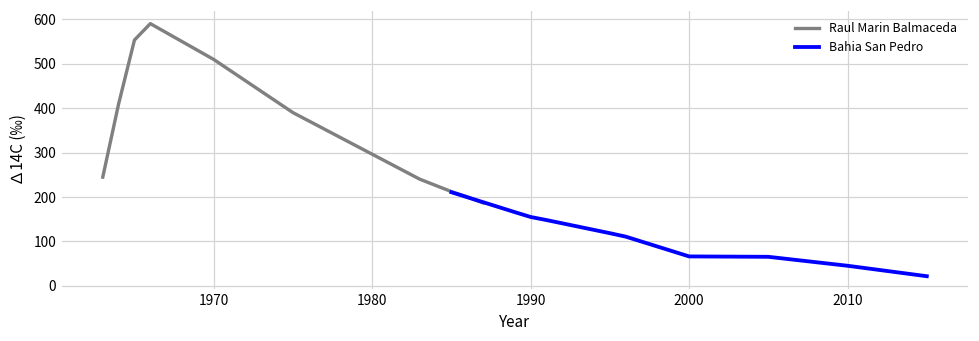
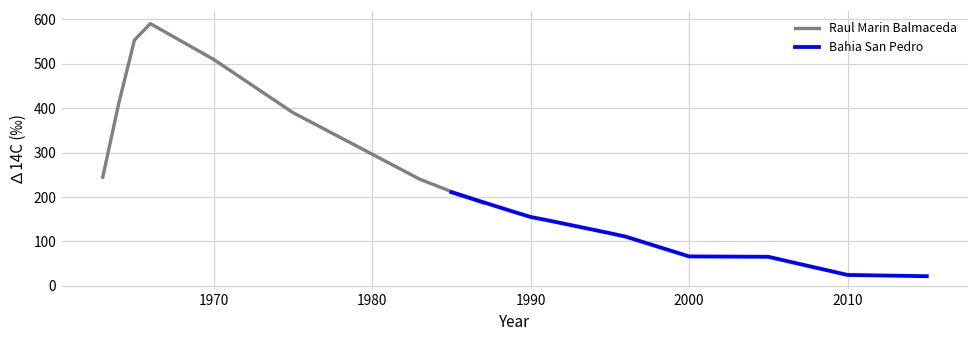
  {
    "Raul Marin Balmaceda": {
      "1970": 510
    },
    "Bahia San Pedro": {
      "1990": 160,
      "2000": 70,
-     "2010": 50
+     "2010": 20
    }
  }
